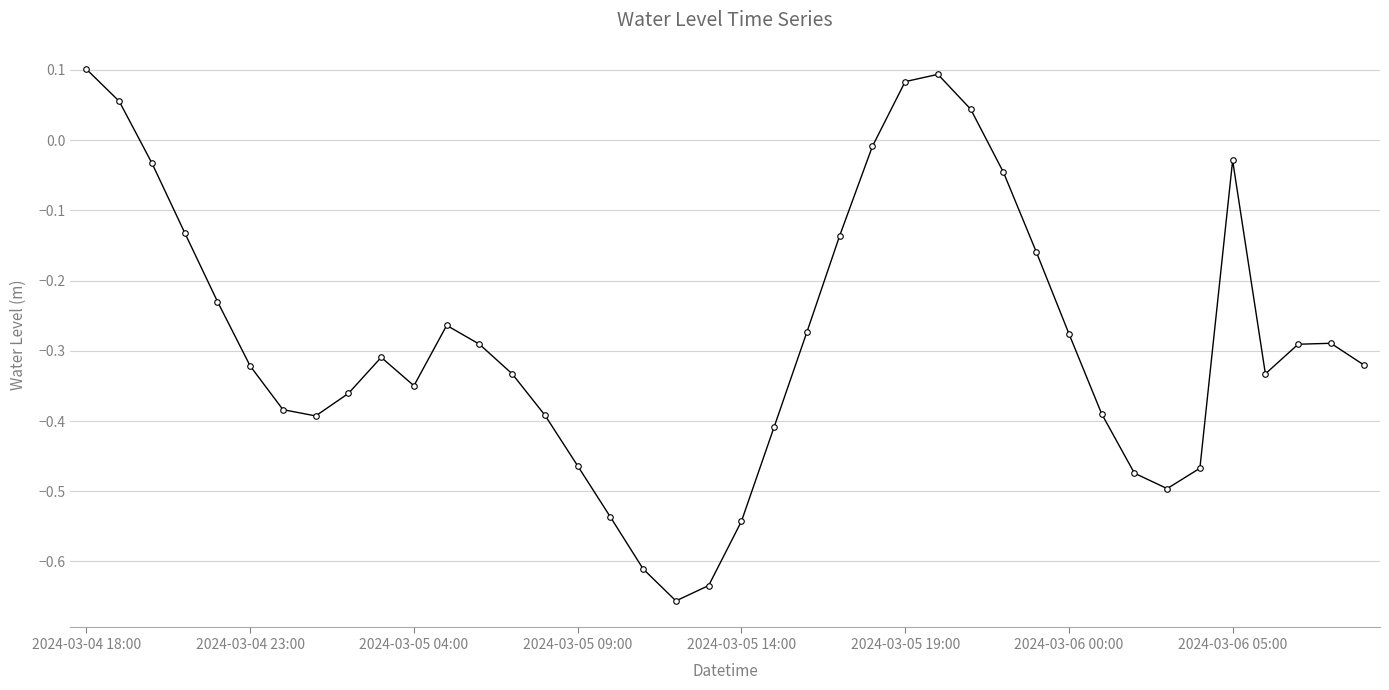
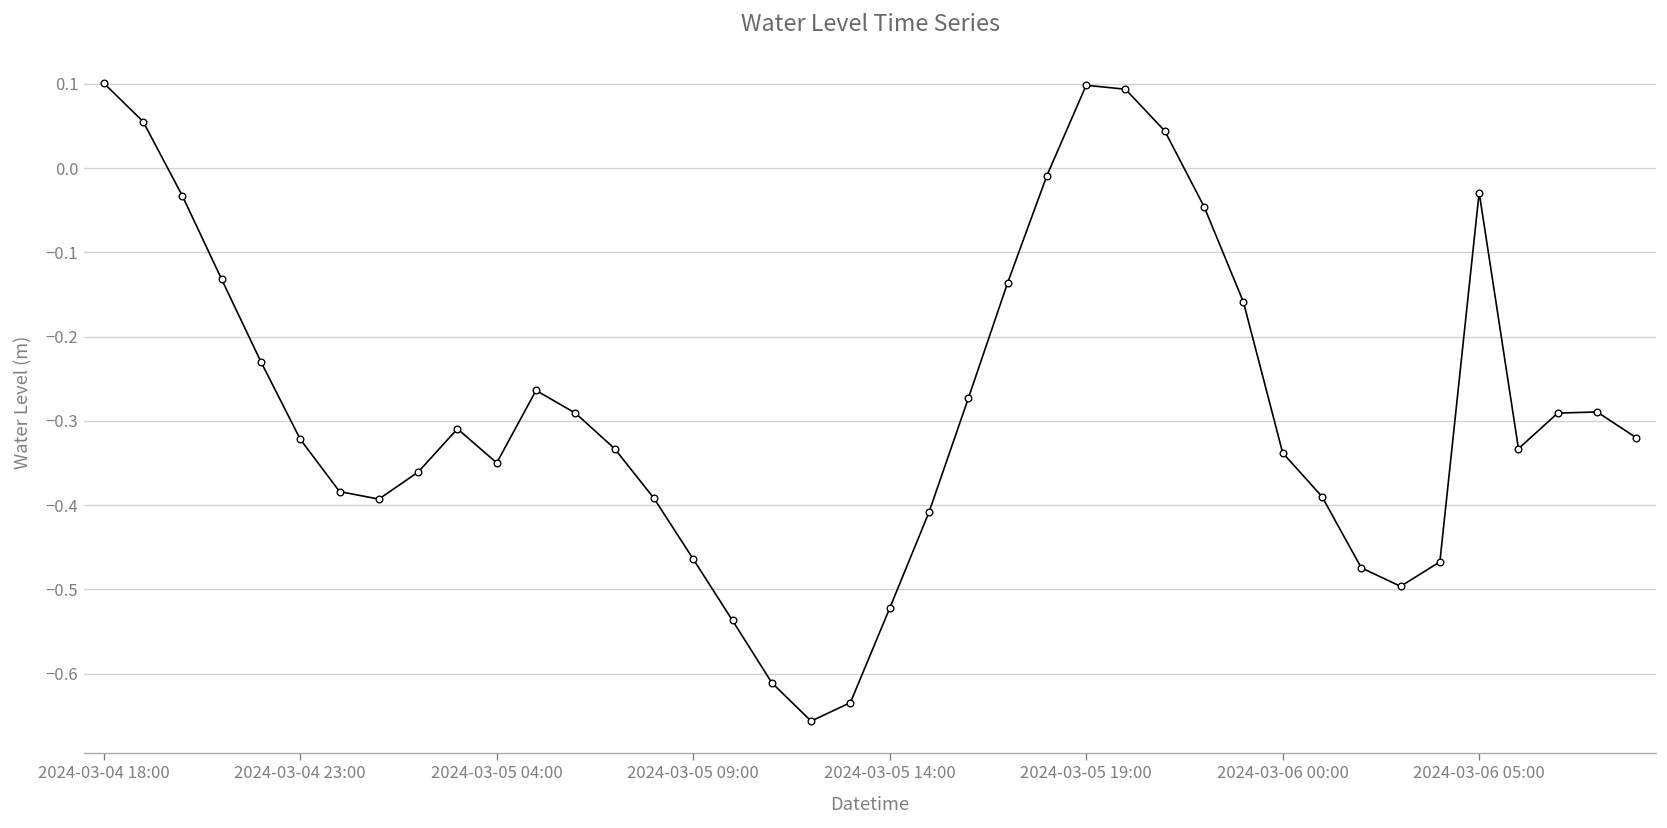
  {
    "2024-03-04 18:00": 0.10,
    "2024-03-04 23:00": -0.32,
    "2024-03-05 04:00": -0.35,
    "2024-03-05 09:00": -0.46,
-   "2024-03-05 14:00": -0.54,
-   "2024-03-05 19:00": 0.08,
-   "2024-03-06 00:00": -0.28,
+   "2024-03-05 14:00": -0.52,
+   "2024-03-05 19:00": 0.10,
+   "2024-03-06 00:00": -0.34,
    "2024-03-06 05:00": -0.03
  }
